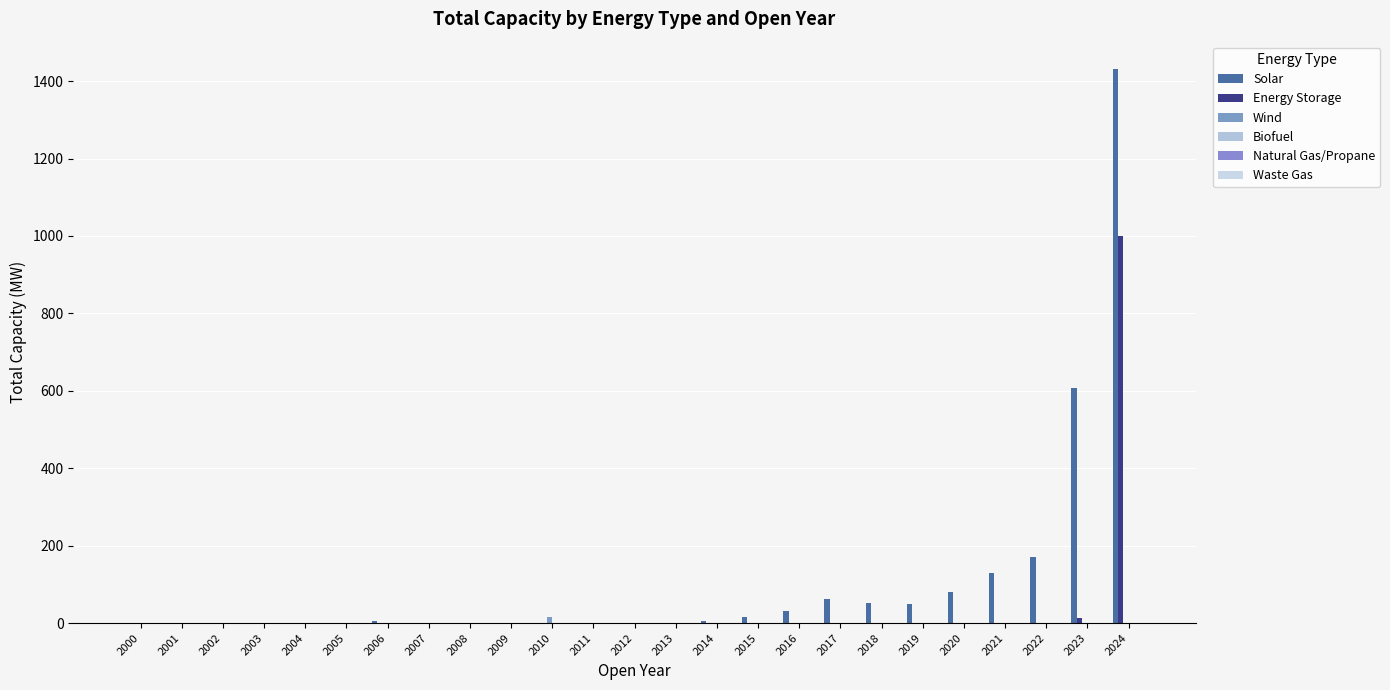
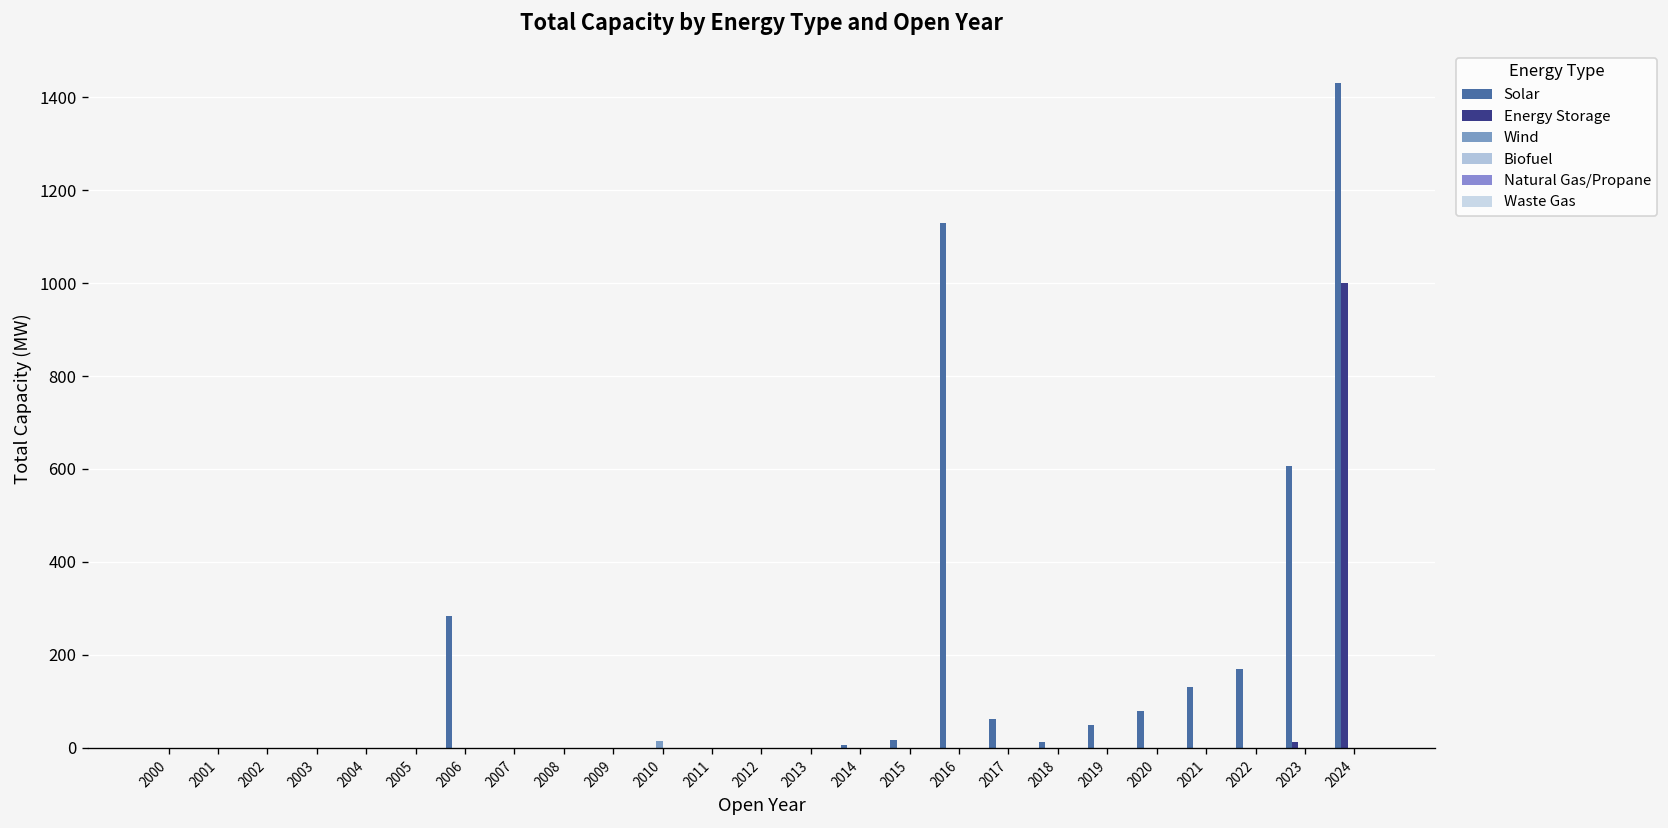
  {
    "Solar": {
      "2000": 0,
      "2001": 0,
      "2002": 0,
      "2003": 0,
      "2004": 0,
      "2005": 0,
-     "2006": 0,
+     "2006": 280,
      "2007": 0,
      "2008": 0,
      "2009": 0,
      "2010": 0,
      "2011": 0,
      "2012": 0,
      "2013": 0,
      "2015": 20,
-     "2016": 30,
+     "2016": 1130,
      "2017": 60,
-     "2018": 50,
+     "2018": 10,
      "2019": 50,
      "2020": 80,
      "2021": 130,
      "2022": 170,
      "2023": 610,
      "2024": 1430
    },
    "Energy Storage": {
      "2000": 0,
      "2001": 0,
      "2002": 0,
      "2003": 0,
      "2004": 0,
      "2005": 0,
      "2006": 0,
      "2007": 0,
      "2008": 0,
      "2009": 0,
      "2010": 0,
      "2011": 0,
      "2012": 0,
      "2013": 0,
      "2014": 0,
      "2015": 0,
      "2016": 0,
      "2017": 0,
      "2018": 0,
      "2019": 0,
      "2020": 0,
      "2021": 0,
      "2022": 0,
      "2023": 10,
      "2024": 1000
    }
  }
